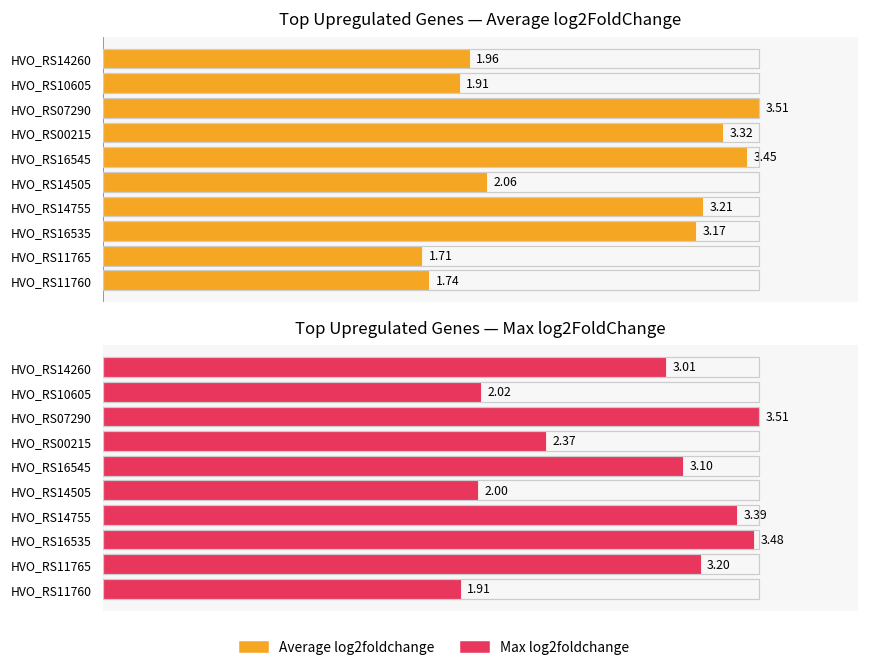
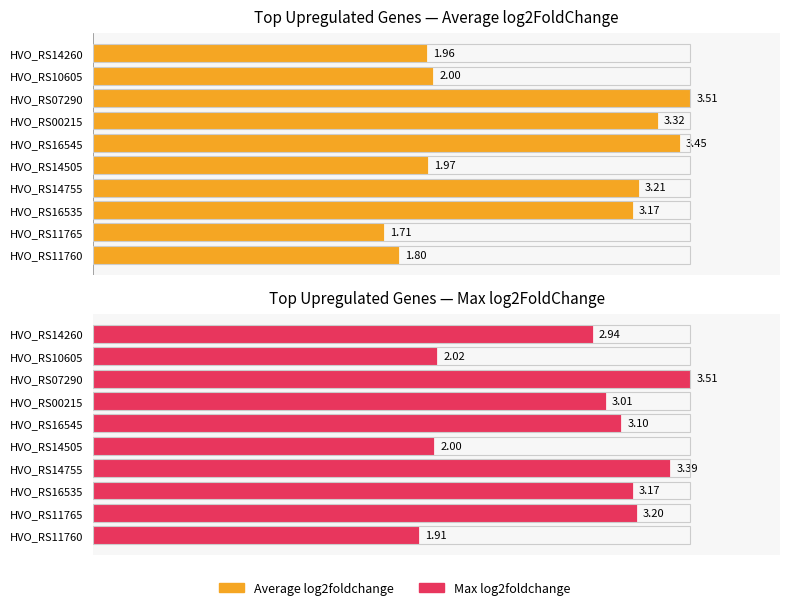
  {
    "Top Upregulated Genes — Average log2FoldChange": {
-     "HVO_RS10605": 1.91,
-     "HVO_RS14505": 2.06,
-     "HVO_RS11760": 1.74
+     "HVO_RS10605": 2.00,
+     "HVO_RS14505": 1.97,
+     "HVO_RS11760": 1.80
    },
    "Top Upregulated Genes — Max log2FoldChange": {
-     "HVO_RS14260": 3.01,
-     "HVO_RS00215": 2.37,
-     "HVO_RS16535": 3.48
+     "HVO_RS14260": 2.94,
+     "HVO_RS00215": 3.01,
+     "HVO_RS16535": 3.17
    }
  }
